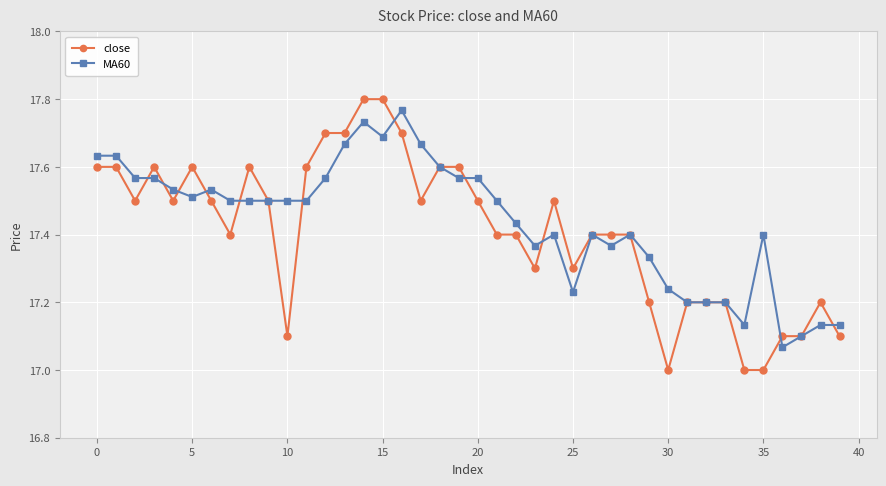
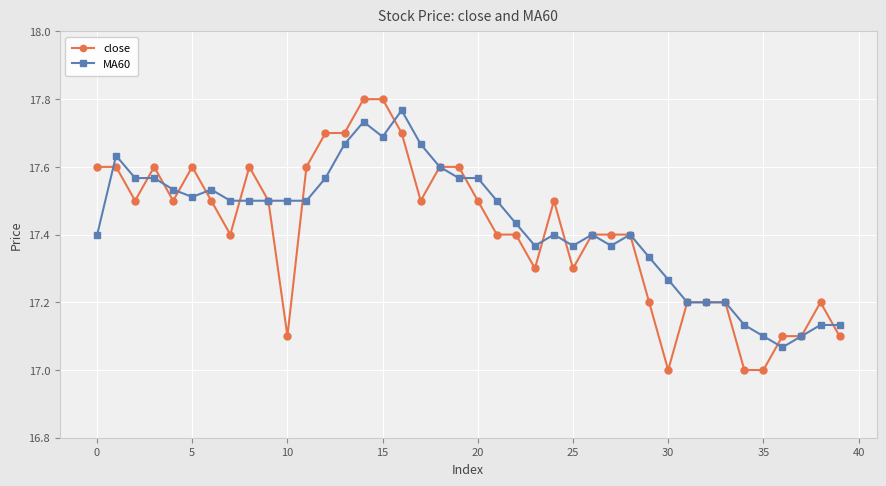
  {
    "close": {
      "0": 17.60,
      "5": 17.60,
      "10": 17.10,
      "15": 17.80,
      "20": 17.50,
      "25": 17.30,
      "30": 17.00,
      "35": 17.00
    },
    "MA60": {
-     "0": 17.63,
+     "0": 17.40,
      "5": 17.51,
      "10": 17.50,
      "15": 17.69,
      "20": 17.57,
-     "25": 17.23,
-     "30": 17.24,
-     "35": 17.4
+     "25": 17.37,
+     "30": 17.27,
+     "35": 17.1
    }
  }
